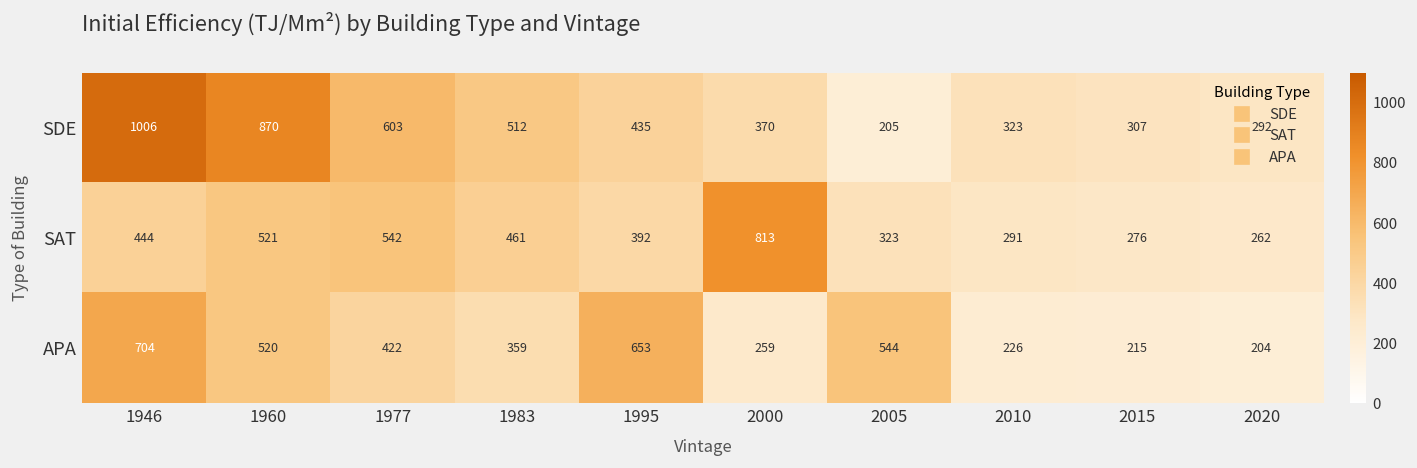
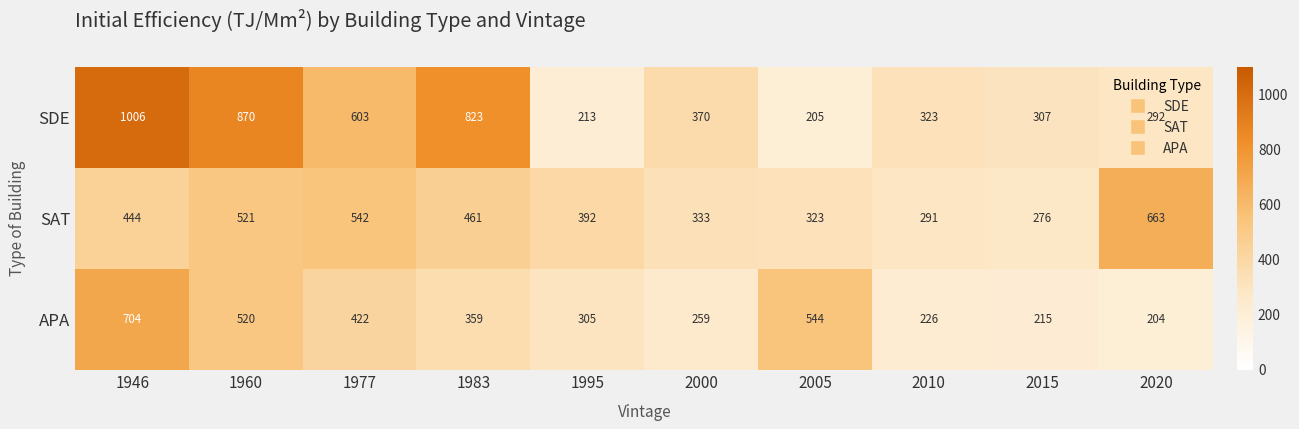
  {
    "SDE": {
      "1946": 1006,
      "1960": 870,
      "1977": 603,
-     "1983": 512,
-     "1995": 435,
+     "1983": 823,
+     "1995": 213,
      "2000": 370,
      "2005": 205,
      "2010": 323,
      "2015": 307,
      "2020": 292
    },
    "SAT": {
      "1946": 444,
      "1960": 521,
      "1977": 542,
      "1983": 461,
      "1995": 392,
-     "2000": 813,
+     "2000": 333,
      "2005": 323,
      "2010": 291,
      "2015": 276,
-     "2020": 262
+     "2020": 663
    },
    "APA": {
      "1946": 704,
      "1960": 520,
      "1977": 422,
      "1983": 359,
-     "1995": 653,
+     "1995": 305,
      "2000": 259,
      "2005": 544,
      "2010": 226,
      "2015": 215,
      "2020": 204
    }
  }
